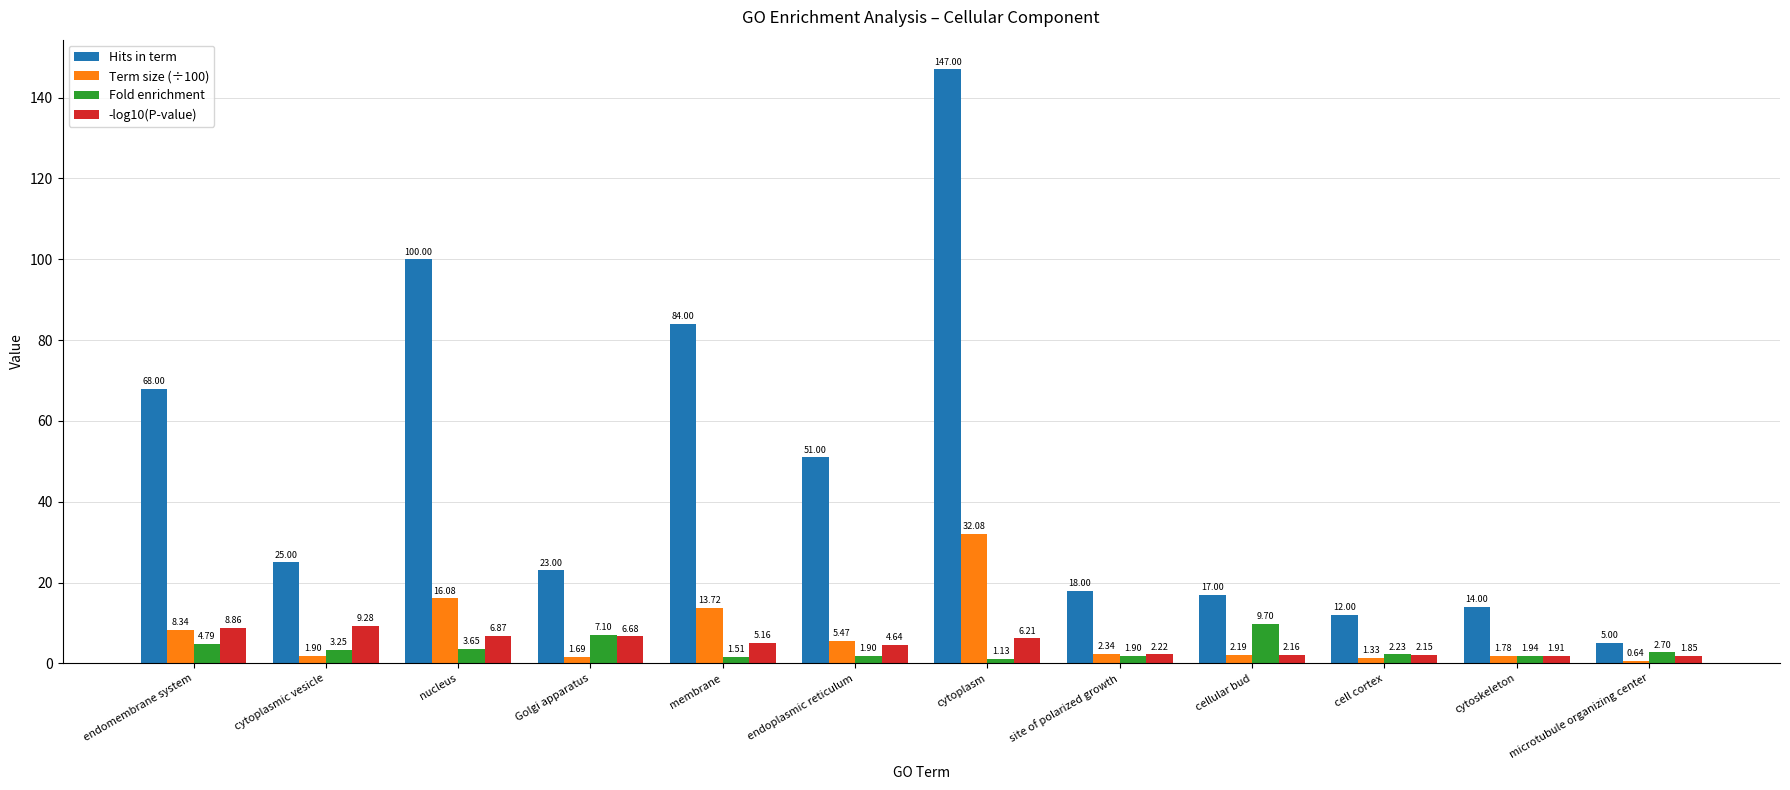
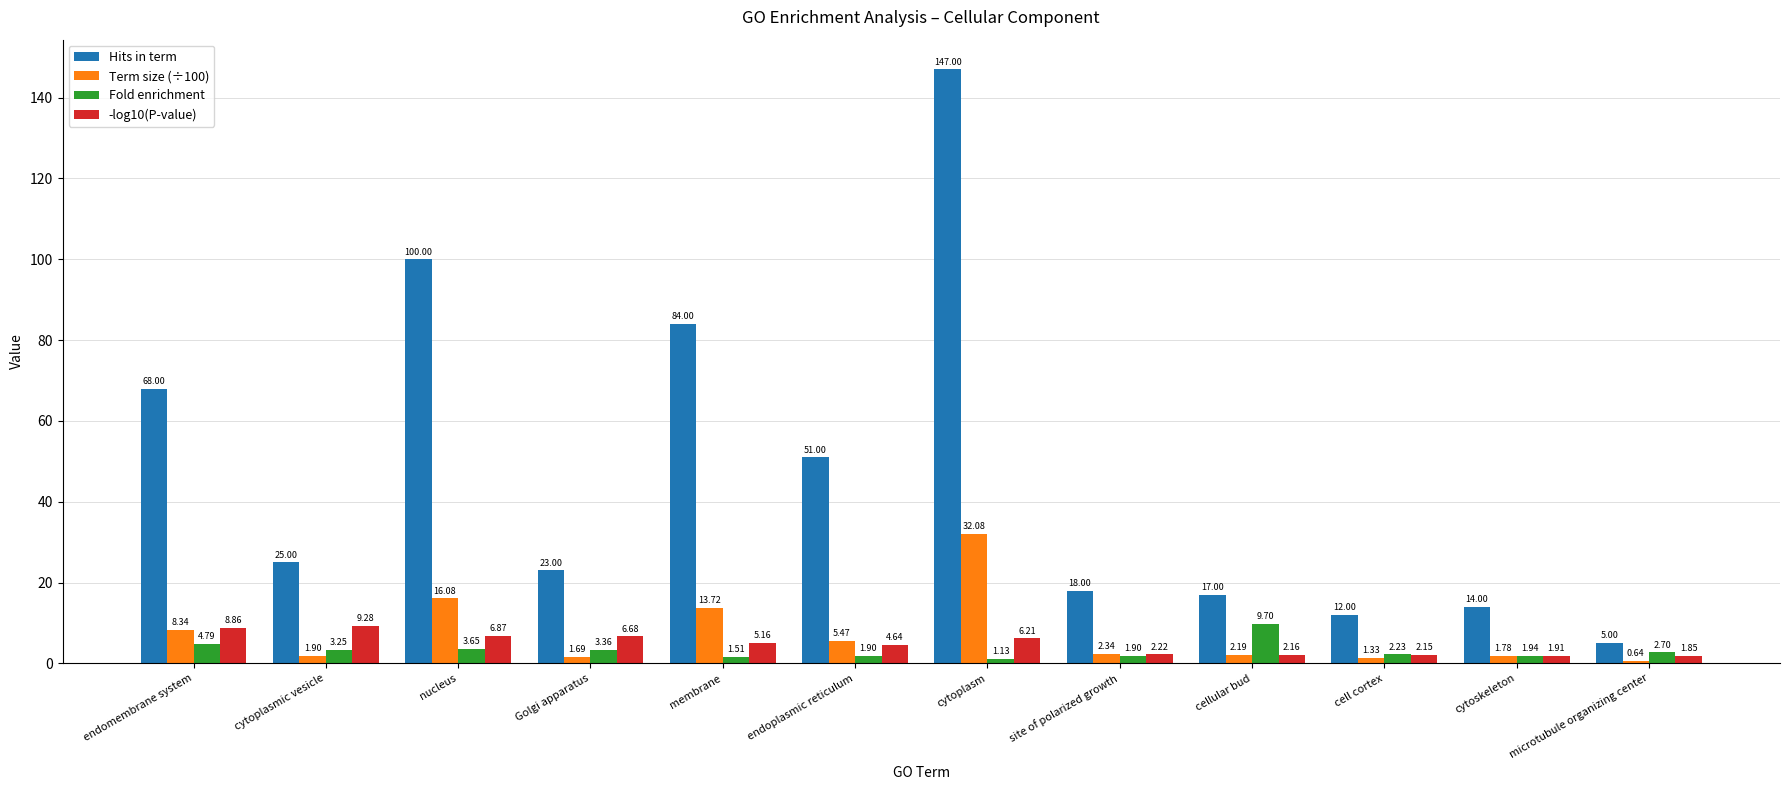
  {
    "Hits in term": {
      "endomembrane system": 68.00,
      "cytoplasmic vesicle": 25.00,
      "nucleus": 100.00,
      "Golgi apparatus": 23.00,
      "membrane": 84.00,
      "endoplasmic reticulum": 51.00,
      "cytoplasm": 147.00,
      "site of polarized growth": 18.00,
      "cellular bud": 17.00,
      "cell cortex": 12.00,
      "cytoskeleton": 14.00,
      "microtubule organizing center": 5.00
    },
    "Term size (÷100)": {
      "endomembrane system": 8.34,
      "cytoplasmic vesicle": 1.90,
      "nucleus": 16.08,
      "Golgi apparatus": 1.69,
      "membrane": 13.72,
      "endoplasmic reticulum": 5.47,
      "cytoplasm": 32.08,
      "site of polarized growth": 2.34,
      "cellular bud": 2.19,
      "cell cortex": 1.33,
      "cytoskeleton": 1.78,
      "microtubule organizing center": 0.64
    },
    "Fold enrichment": {
      "endomembrane system": 4.79,
      "cytoplasmic vesicle": 3.25,
      "nucleus": 3.65,
-     "Golgi apparatus": 7.10,
+     "Golgi apparatus": 3.36,
      "membrane": 1.51,
      "endoplasmic reticulum": 1.90,
      "cytoplasm": 1.13,
      "site of polarized growth": 1.90,
      "cellular bud": 9.70,
      "cell cortex": 2.23,
      "cytoskeleton": 1.94,
      "microtubule organizing center": 2.70
    },
    "-log10(P-value)": {
      "endomembrane system": 8.86,
      "cytoplasmic vesicle": 9.28,
      "nucleus": 6.87,
      "Golgi apparatus": 6.68,
      "membrane": 5.16,
      "endoplasmic reticulum": 4.64,
      "cytoplasm": 6.21,
      "site of polarized growth": 2.22,
      "cellular bud": 2.16,
      "cell cortex": 2.15,
      "cytoskeleton": 1.91,
      "microtubule organizing center": 1.85
    }
  }
